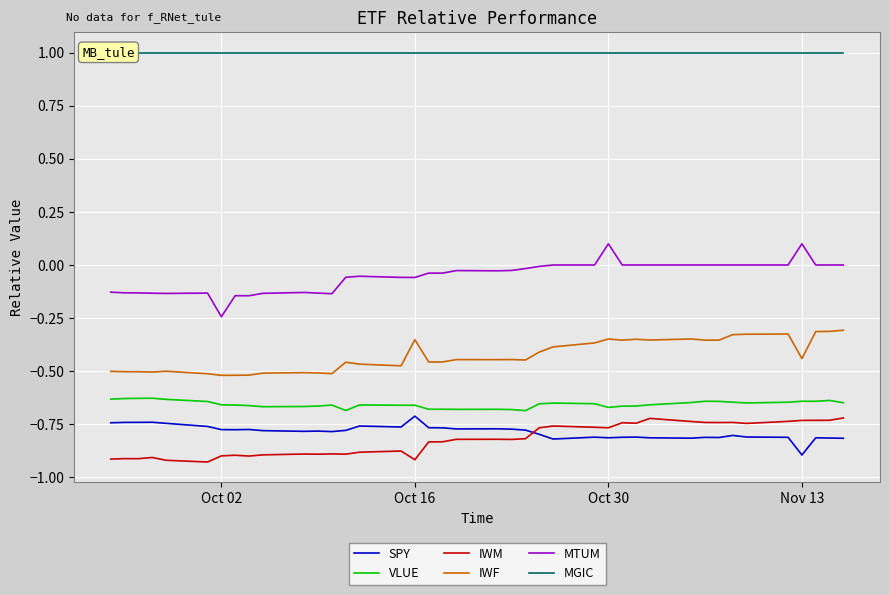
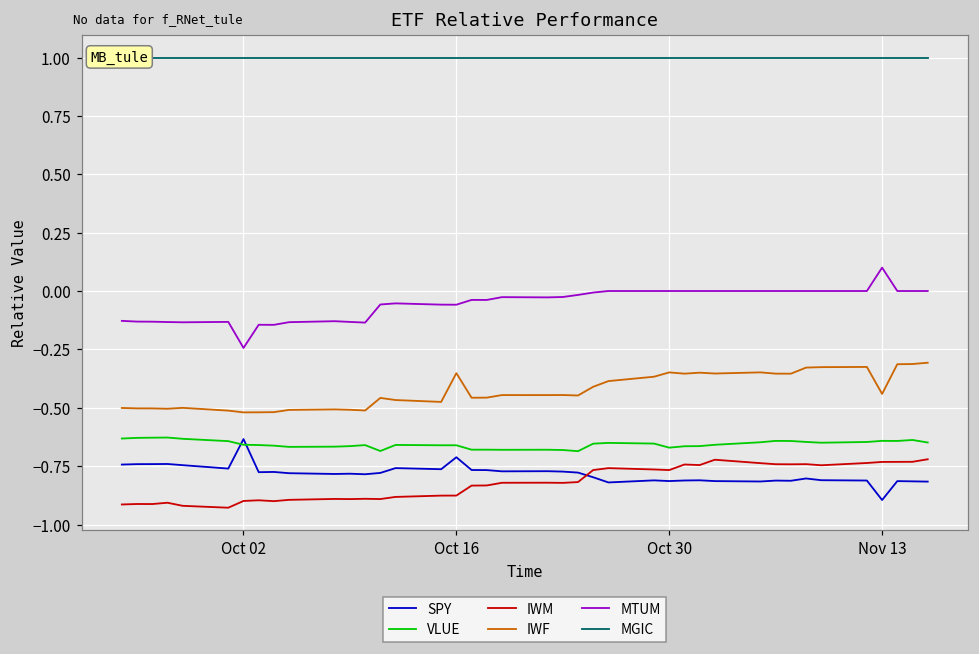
  {
    "SPY": {
-     "Oct 02": -0.78,
+     "Oct 02": -0.63,
      "Oct 16": -0.71,
      "Oct 30": -0.81,
      "Nov 13": -0.90
    },
    "VLUE": {
      "Oct 02": -0.66,
      "Oct 16": -0.66,
      "Oct 30": -0.67,
      "Nov 13": -0.64
    },
    "IWM": {
      "Oct 02": -0.90,
-     "Oct 16": -0.92,
+     "Oct 16": -0.88,
      "Oct 30": -0.77,
      "Nov 13": -0.73
    },
    "IWF": {
      "Oct 02": -0.52,
      "Oct 16": -0.35,
      "Oct 30": -0.35,
      "Nov 13": -0.44
    },
    "MTUM": {
      "Oct 02": -0.24,
      "Oct 16": -0.06,
-     "Oct 30": 0.1,
+     "Oct 30": 0.0,
      "Nov 13": 0.1
    },
    "MGIC": {
      "Oct 02": 1.00,
      "Oct 16": 1.00,
      "Oct 30": 1.00,
      "Nov 13": 1.00
    }
  }
